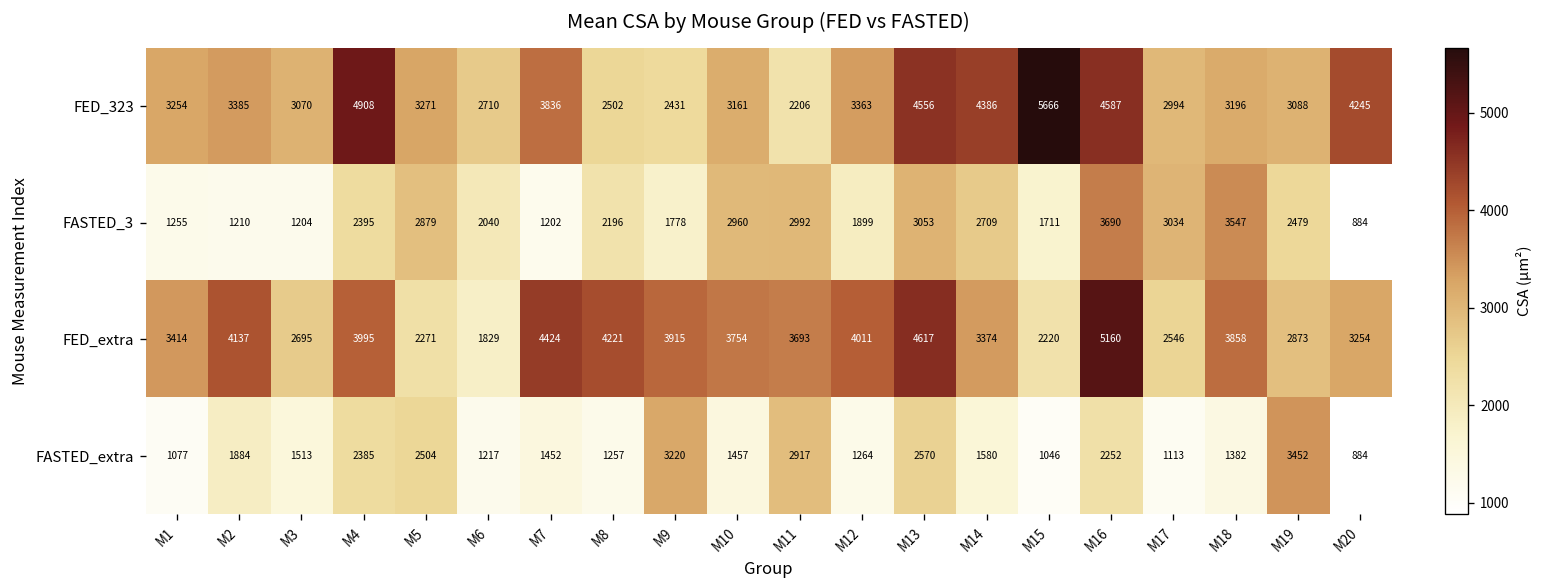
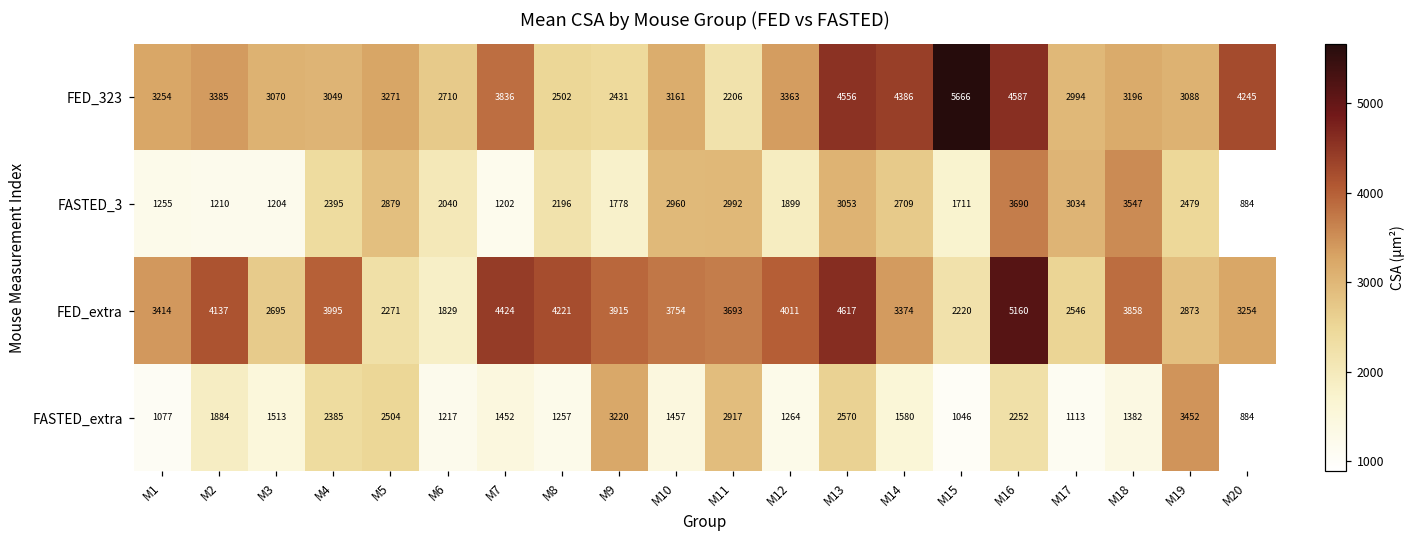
  {
    "FED_323": {
      "M1": 3254,
      "M2": 3385,
      "M3": 3070,
-     "M4": 4908,
+     "M4": 3049,
      "M5": 3271,
      "M6": 2710,
      "M7": 3836,
      "M8": 2502,
      "M9": 2431,
      "M10": 3161,
      "M11": 2206,
      "M12": 3363,
      "M13": 4556,
      "M14": 4386,
      "M15": 5666,
      "M16": 4587,
      "M17": 2994,
      "M18": 3196,
      "M19": 3088,
      "M20": 4245
    },
    "FASTED_3": {
      "M1": 1255,
      "M2": 1210,
      "M3": 1204,
      "M4": 2395,
      "M5": 2879,
      "M6": 2040,
      "M7": 1202,
      "M8": 2196,
      "M9": 1778,
      "M10": 2960,
      "M11": 2992,
      "M12": 1899,
      "M13": 3053,
      "M14": 2709,
      "M15": 1711,
      "M16": 3690,
      "M17": 3034,
      "M18": 3547,
      "M19": 2479,
      "M20": 884
    },
    "FED_extra": {
      "M1": 3414,
      "M2": 4137,
      "M3": 2695,
      "M4": 3995,
      "M5": 2271,
      "M6": 1829,
      "M7": 4424,
      "M8": 4221,
      "M9": 3915,
      "M10": 3754,
      "M11": 3693,
      "M12": 4011,
      "M13": 4617,
      "M14": 3374,
      "M15": 2220,
      "M16": 5160,
      "M17": 2546,
      "M18": 3858,
      "M19": 2873,
      "M20": 3254
    },
    "FASTED_extra": {
      "M1": 1077,
      "M2": 1884,
      "M3": 1513,
      "M4": 2385,
      "M5": 2504,
      "M6": 1217,
      "M7": 1452,
      "M8": 1257,
      "M9": 3220,
      "M10": 1457,
      "M11": 2917,
      "M12": 1264,
      "M13": 2570,
      "M14": 1580,
      "M15": 1046,
      "M16": 2252,
      "M17": 1113,
      "M18": 1382,
      "M19": 3452,
      "M20": 884
    }
  }
